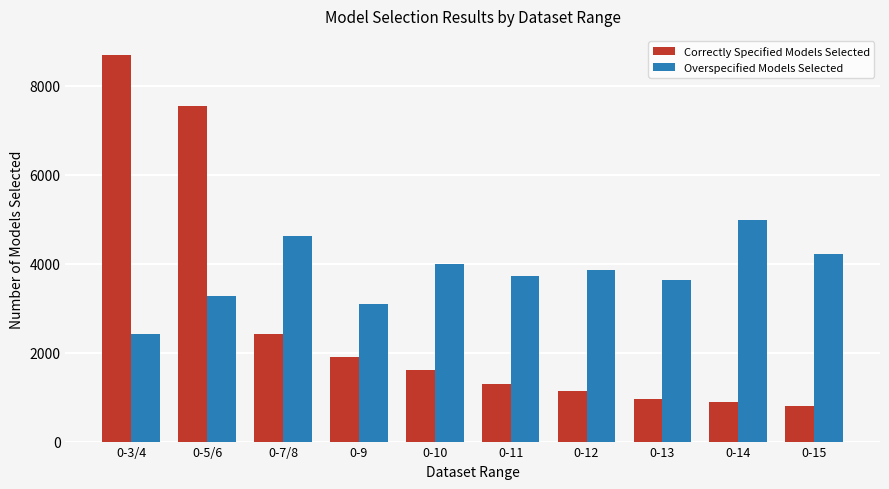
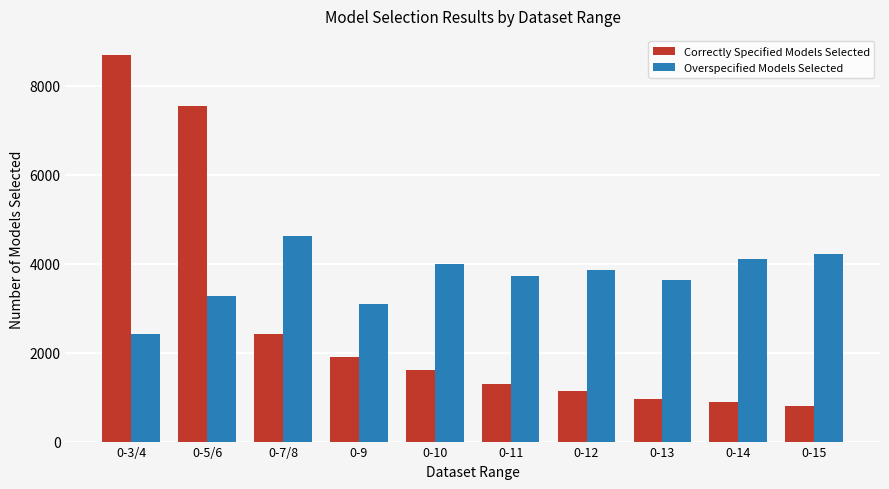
  {
    "Correctly Specified Models Selected": {
      "0-3/4": 8700,
      "0-5/6": 7600,
      "0-7/8": 2400,
      "0-9": 1900,
      "0-10": 1600,
      "0-11": 1300,
      "0-12": 1100,
      "0-13": 1000,
      "0-14": 900,
      "0-15": 800
    },
    "Overspecified Models Selected": {
      "0-3/4": 2400,
      "0-5/6": 3300,
      "0-7/8": 4600,
      "0-9": 3100,
      "0-10": 4000,
      "0-11": 3700,
      "0-12": 3900,
      "0-13": 3600,
-     "0-14": 5000,
+     "0-14": 4100,
      "0-15": 4200
    }
  }
